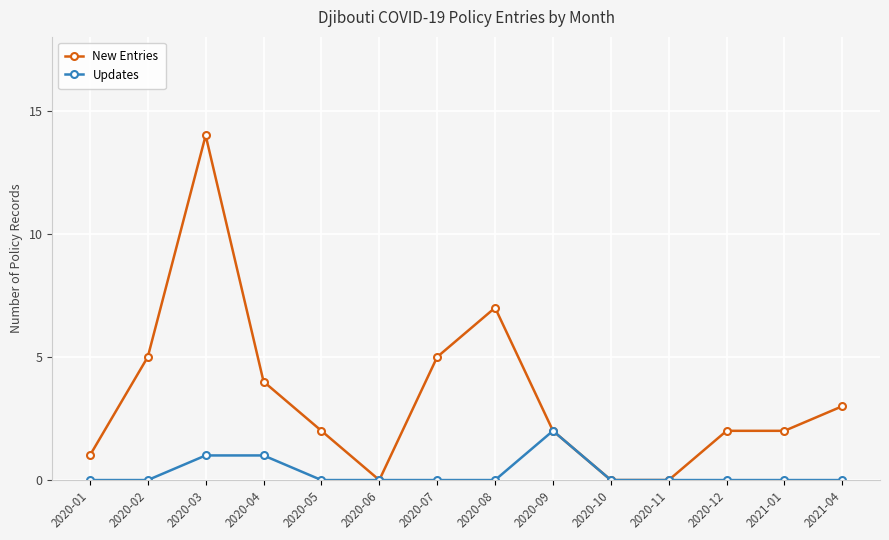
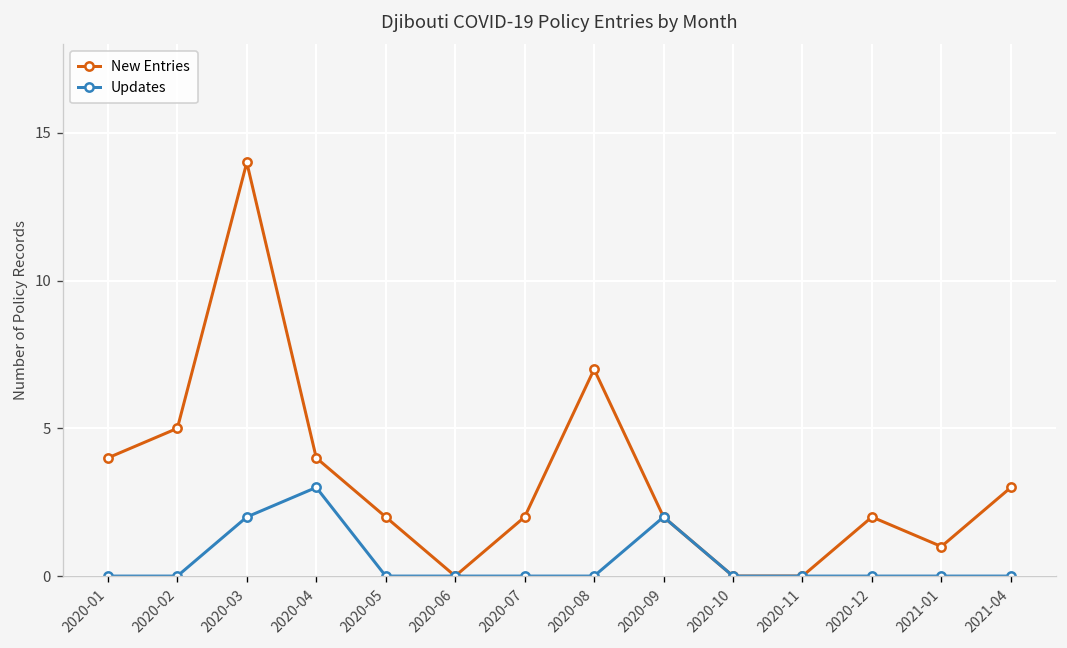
  {
    "New Entries": {
-     "2020-01": 1,
+     "2020-01": 4,
      "2020-02": 5,
      "2020-03": 14,
      "2020-04": 4,
      "2020-05": 2,
-     "2020-07": 5,
+     "2020-07": 2,
      "2020-08": 7,
      "2020-12": 2,
-     "2021-01": 2,
+     "2021-01": 1,
      "2021-04": 3
    },
    "Updates": {
      "2020-01": 0,
      "2020-02": 0,
-     "2020-03": 1,
-     "2020-04": 1,
+     "2020-03": 2,
+     "2020-04": 3,
      "2020-05": 0,
      "2020-07": 0,
      "2020-08": 0,
      "2020-12": 0,
      "2021-01": 0,
      "2021-04": 0
    }
  }
